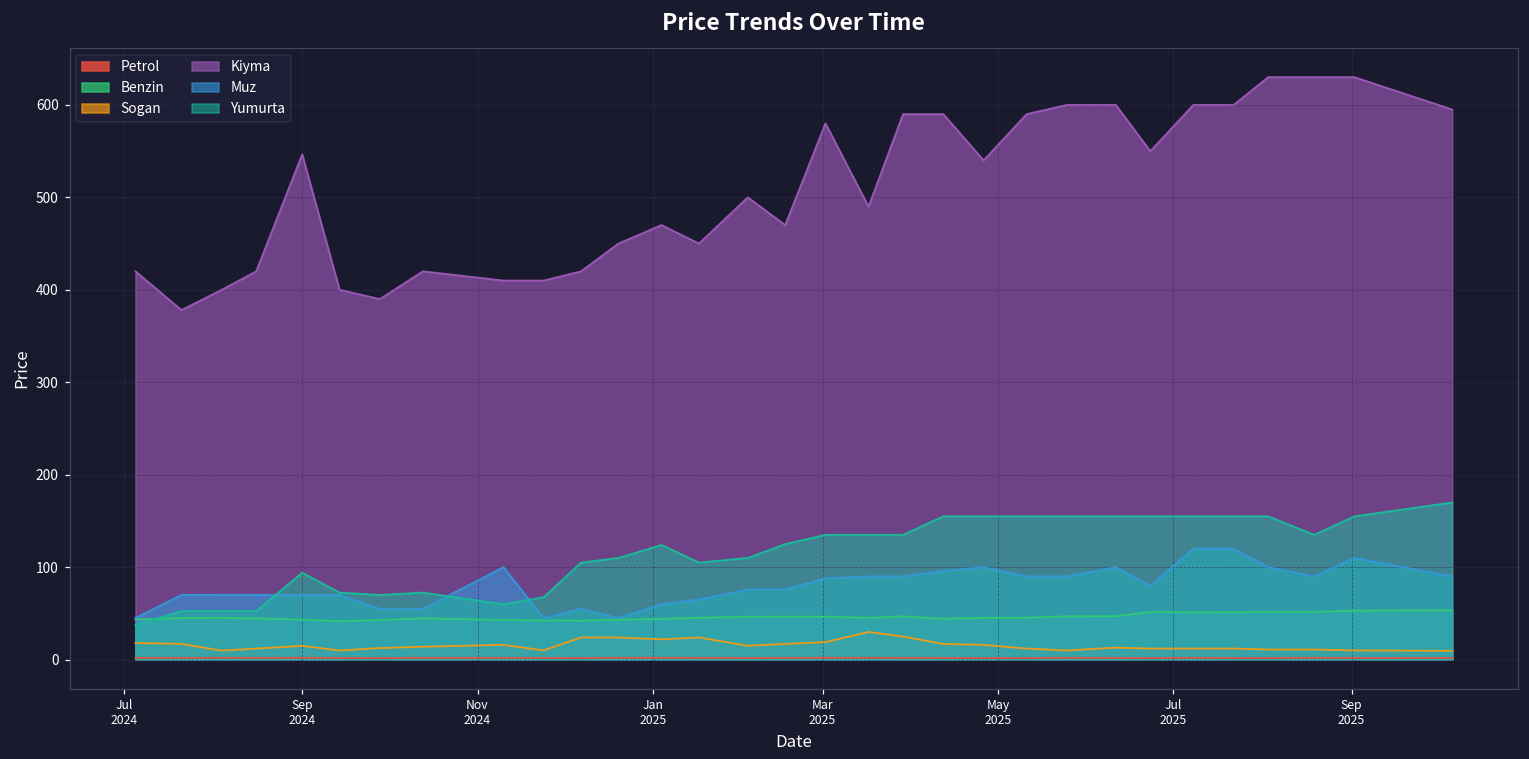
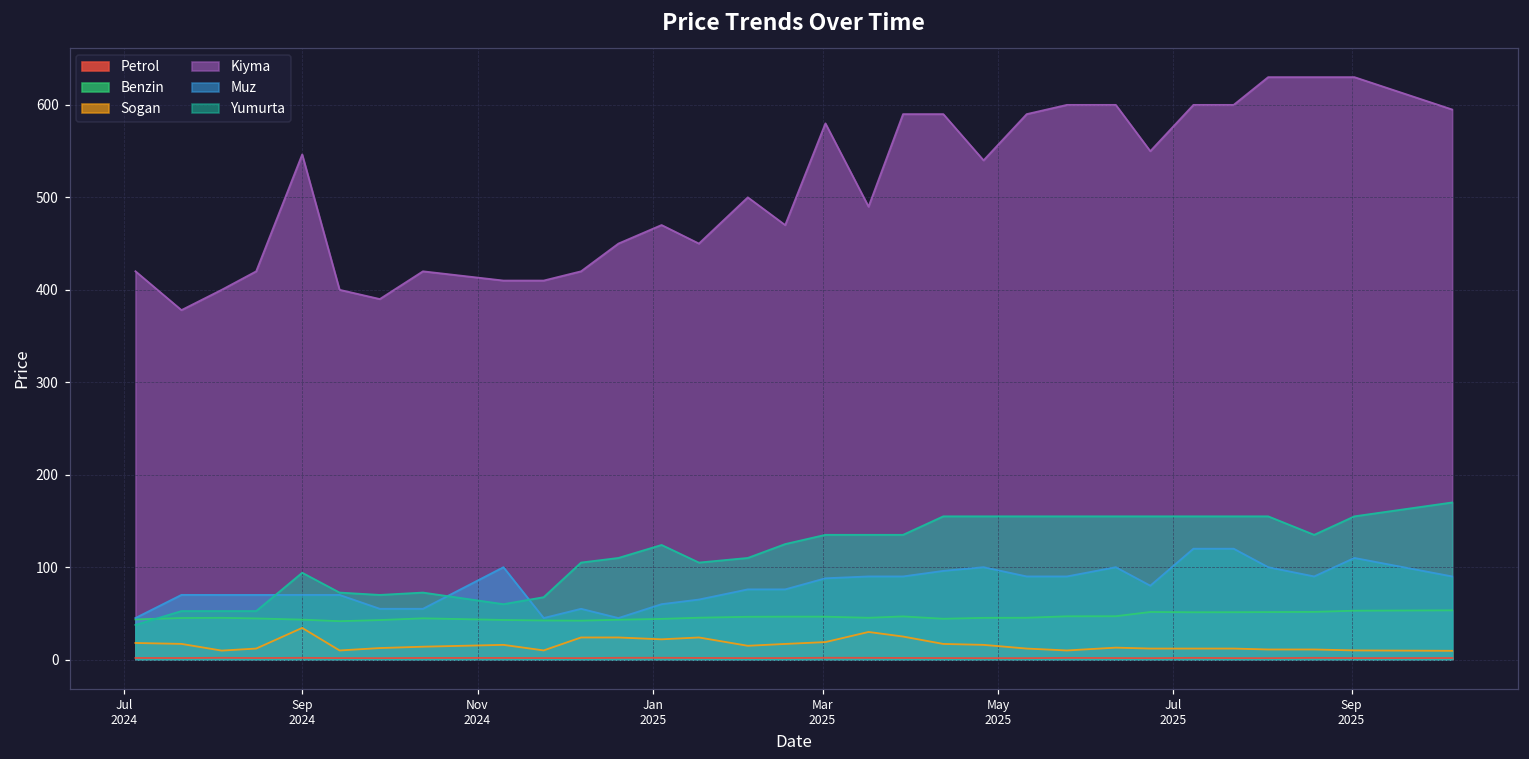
  {
    "Petrol": {
      "Sep 2024": 0
    },
    "Sogan": {
-     "Sep 2024": 10
+     "Sep 2024": 30
    },
    "Kiyma": {
      "Sep 2024": 550
    },
    "Muz": {
      "Sep 2024": 70
    }
  }
